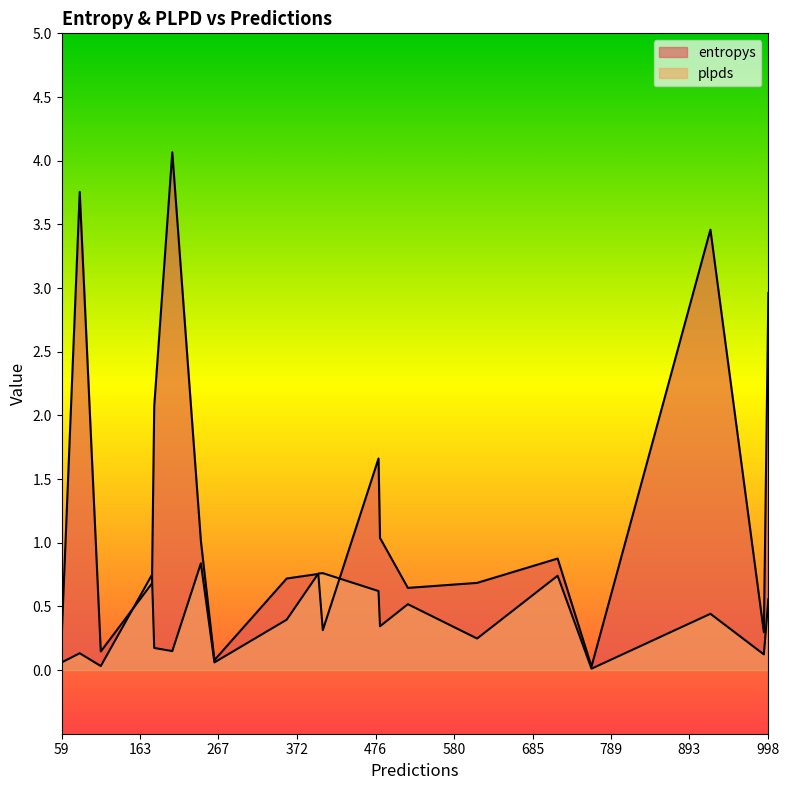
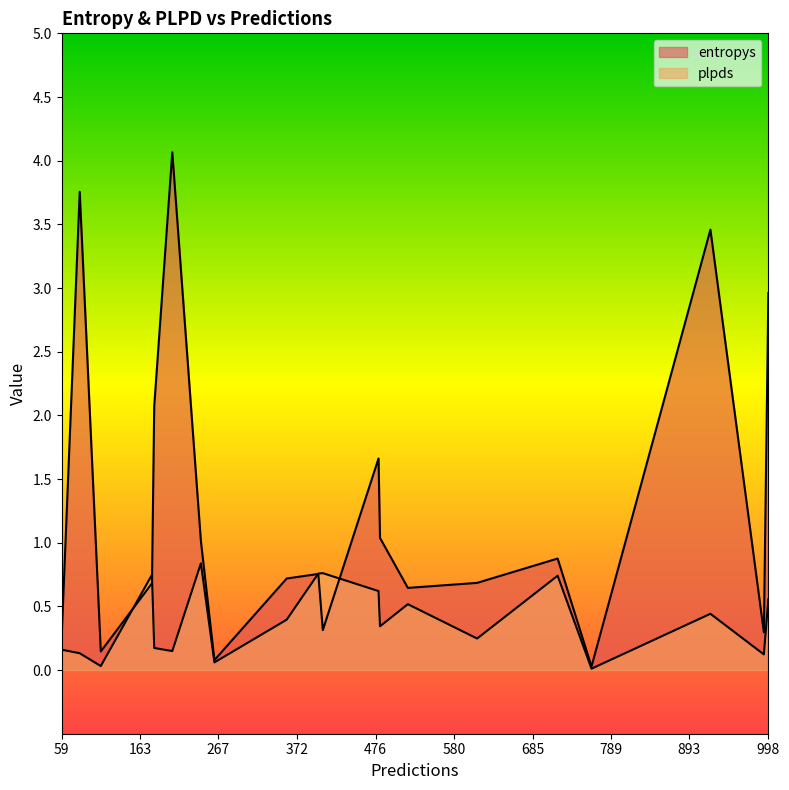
  {
    "entropys": {
      "59": 0.26,
      "998": 2.96
    },
    "plpds": {
-     "59": 0.06,
+     "59": 0.16,
      "998": 0.56
    }
  }
